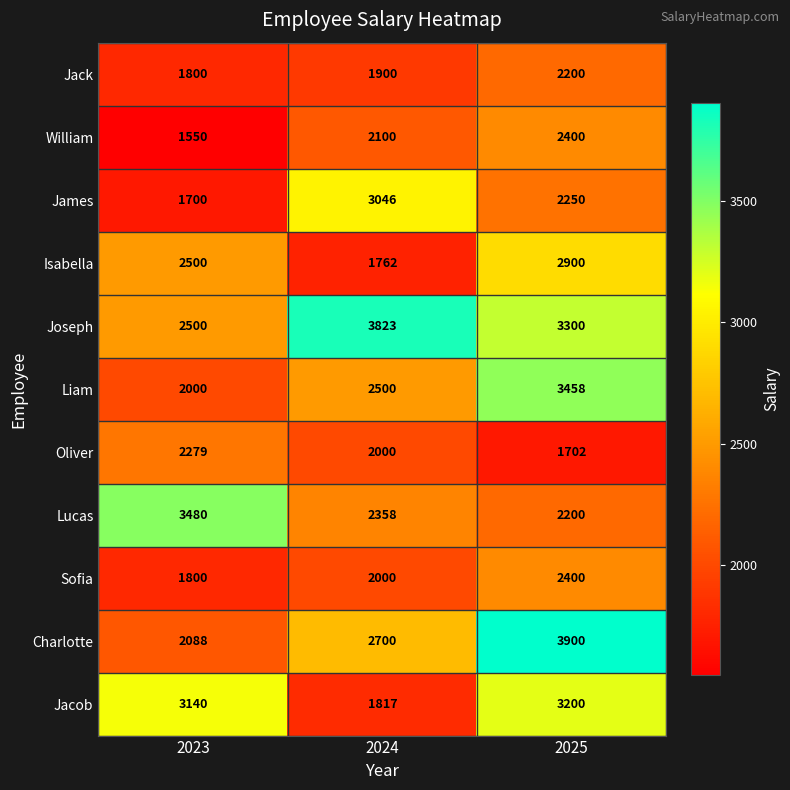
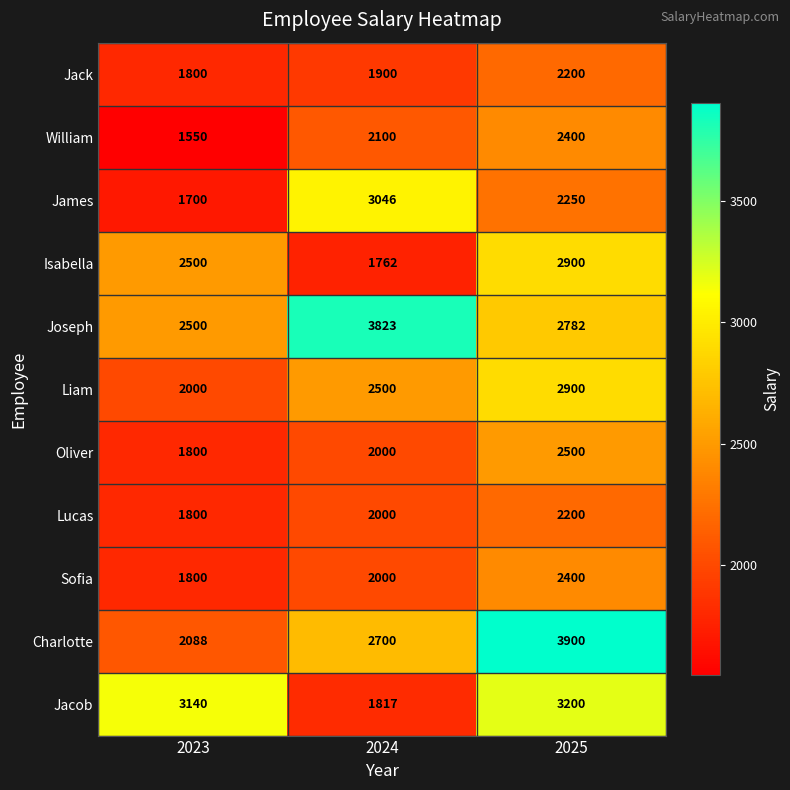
  {
    "Jack": {
      "2023": 1800,
      "2024": 1900,
      "2025": 2200
    },
    "William": {
      "2023": 1550,
      "2024": 2100,
      "2025": 2400
    },
    "James": {
      "2023": 1700,
      "2024": 3046,
      "2025": 2250
    },
    "Isabella": {
      "2023": 2500,
      "2024": 1762,
      "2025": 2900
    },
    "Joseph": {
      "2023": 2500,
      "2024": 3823,
-     "2025": 3300
+     "2025": 2782
    },
    "Liam": {
      "2023": 2000,
      "2024": 2500,
-     "2025": 3458
+     "2025": 2900
    },
    "Oliver": {
-     "2023": 2279,
+     "2023": 1800,
      "2024": 2000,
-     "2025": 1702
+     "2025": 2500
    },
    "Lucas": {
-     "2023": 3480,
-     "2024": 2358,
+     "2023": 1800,
+     "2024": 2000,
      "2025": 2200
    },
    "Sofia": {
      "2023": 1800,
      "2024": 2000,
      "2025": 2400
    },
    "Charlotte": {
      "2023": 2088,
      "2024": 2700,
      "2025": 3900
    },
    "Jacob": {
      "2023": 3140,
      "2024": 1817,
      "2025": 3200
    }
  }
